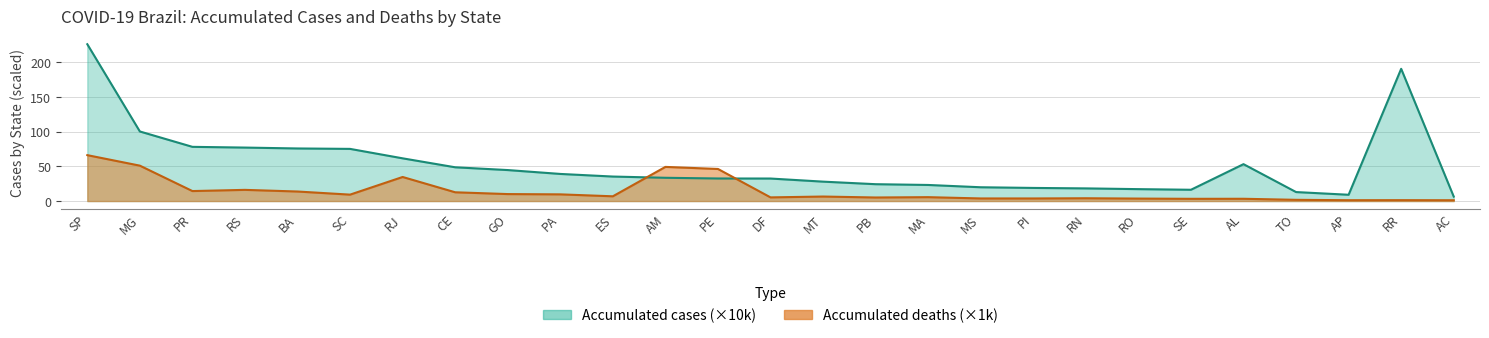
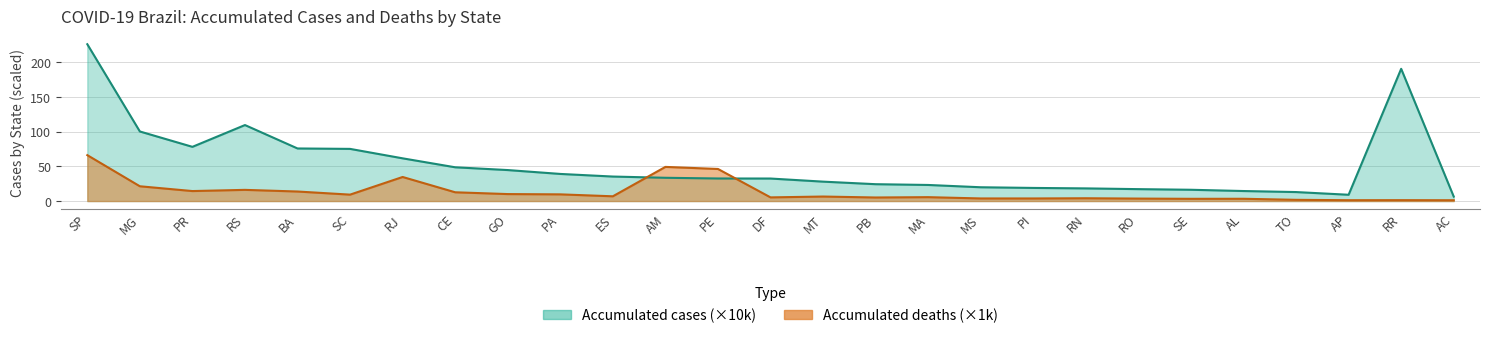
  {
    "Accumulated cases (×10k)": {
      "SP": 230,
      "MG": 100,
      "PR": 80,
-     "RS": 80,
+     "RS": 110,
      "BA": 80,
      "SC": 80,
      "RJ": 60,
      "CE": 50,
      "GO": 40,
      "PA": 40,
      "ES": 40,
      "AM": 30,
      "PE": 30,
      "DF": 30,
      "MT": 30,
      "PB": 20,
      "MA": 20,
      "MS": 20,
      "PI": 20,
      "RN": 20,
      "RO": 20,
      "SE": 20,
-     "AL": 50,
+     "AL": 10,
      "TO": 10,
      "AP": 10,
      "RR": 190,
      "AC": 10
    },
    "Accumulated deaths (×1k)": {
      "SP": 70,
-     "MG": 50,
+     "MG": 20,
      "PR": 10,
      "RS": 20,
      "BA": 10,
      "SC": 10,
      "RJ": 30,
      "CE": 10,
      "GO": 10,
      "PA": 10,
      "ES": 10,
      "AM": 50,
      "PE": 50,
      "DF": 10,
      "MT": 10,
      "PB": 10,
      "MA": 10,
      "MS": 0,
      "PI": 0,
      "RN": 0,
      "RO": 0,
      "SE": 0,
      "AL": 0,
      "TO": 0,
      "AP": 0,
      "RR": 0,
      "AC": 0
    }
  }
